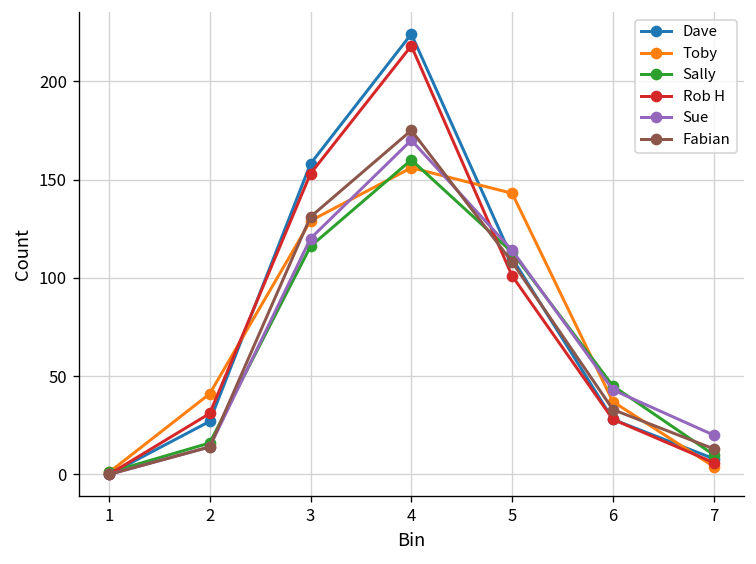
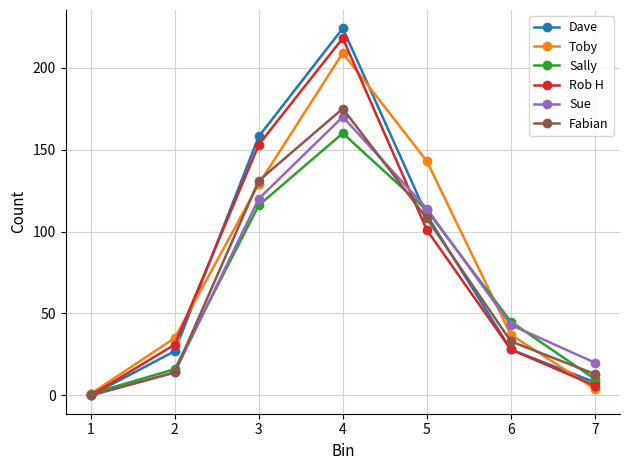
  {
    "Dave": {
      "2": 27,
      "3": 158,
      "4": 224,
      "5": 110,
      "7": 8
    },
    "Toby": {
-     "2": 41,
+     "2": 35,
      "3": 129,
-     "4": 156,
+     "4": 209,
      "5": 143,
      "6": 37,
      "7": 4
    },
    "Sally": {
      "2": 16,
      "3": 116,
      "4": 160,
      "6": 45,
      "7": 10
    },
    "Rob H": {
      "2": 31,
      "3": 153,
      "4": 218,
      "5": 101,
      "7": 6
    },
    "Sue": {
      "3": 120,
      "4": 170,
      "6": 43,
      "7": 20
    },
    "Fabian": {
      "3": 131,
      "4": 175,
      "5": 108,
      "6": 33,
      "7": 13
    }
  }
